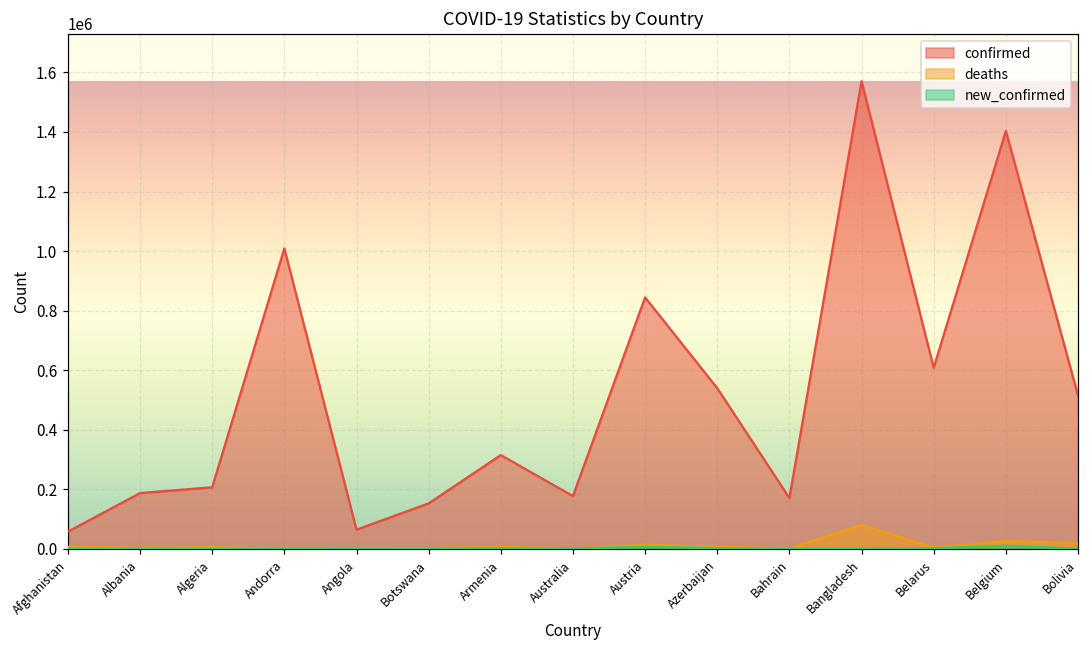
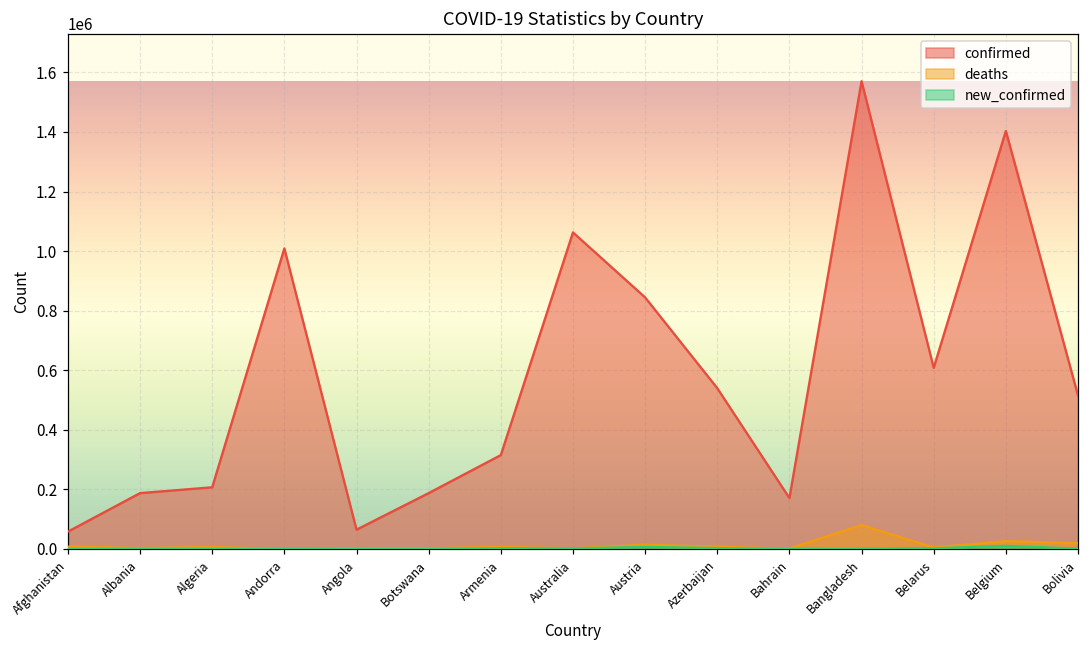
  {
    "confirmed": {
      "Afghanistan": 60000,
      "Albania": 190000,
      "Algeria": 210000,
      "Andorra": 1010000,
      "Angola": 60000,
-     "Botswana": 150000,
+     "Botswana": 190000,
      "Armenia": 320000,
-     "Australia": 180000,
+     "Australia": 1060000,
      "Austria": 840000,
      "Azerbaijan": 540000,
      "Bahrain": 170000,
      "Bangladesh": 1570000,
      "Belarus": 610000,
      "Belgium": 1400000,
      "Bolivia": 520000
    },
    "deaths": {
      "Bangladesh": 80000,
      "Belgium": 30000,
      "Bolivia": 20000
    },
    "new_confirmed": {
      "Bangladesh": 0,
      "Belgium": 10000,
      "Bolivia": 0
    }
  }
